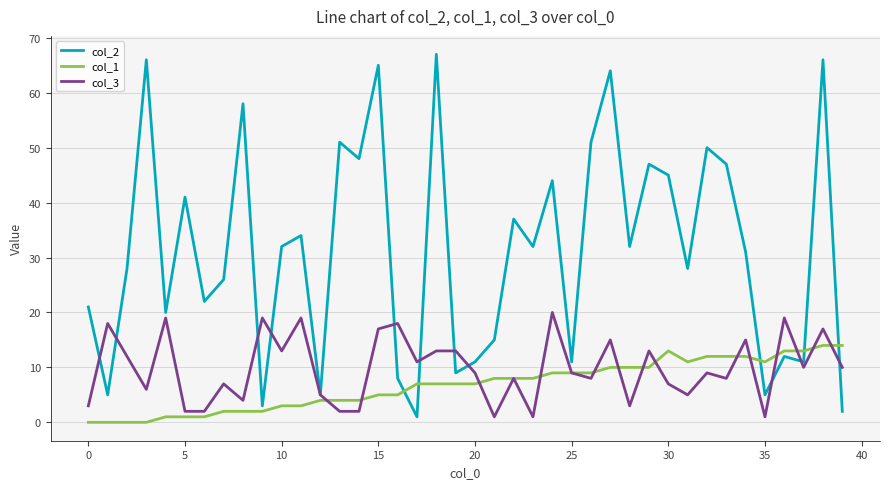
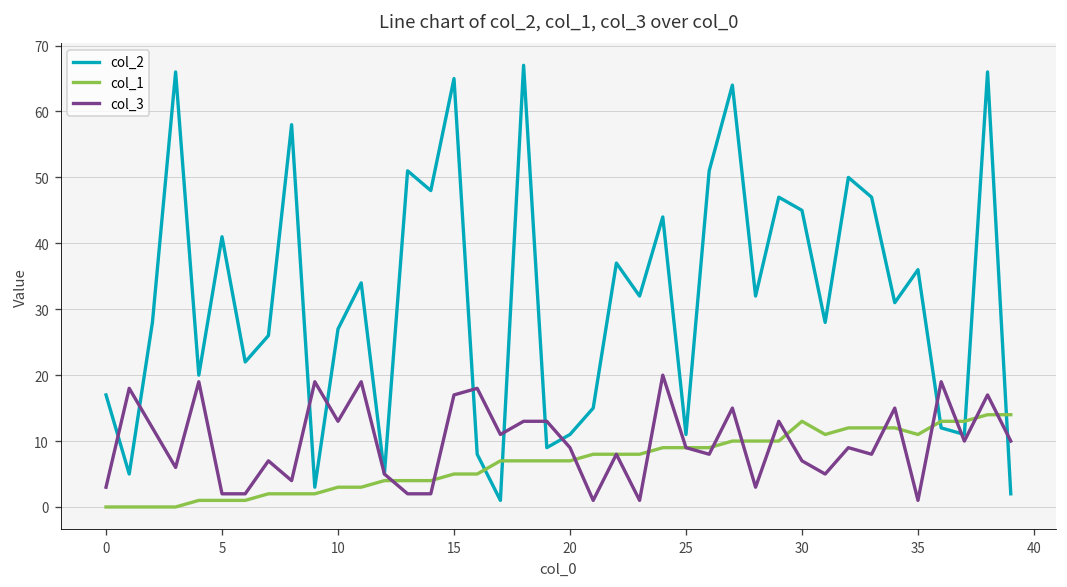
  {
    "col_2": {
-     "0": 21,
+     "0": 17,
      "5": 41,
-     "10": 32,
+     "10": 27,
      "15": 65,
      "20": 11,
      "25": 11,
      "30": 45,
-     "35": 5
+     "35": 36
    },
    "col_1": {
      "0": 0,
      "5": 1,
      "10": 3,
      "15": 5,
      "20": 7,
      "30": 13,
      "35": 11
    },
    "col_3": {
      "0": 3,
      "5": 2,
      "10": 13,
      "15": 17,
      "20": 9,
      "30": 7,
      "35": 1
    }
  }
